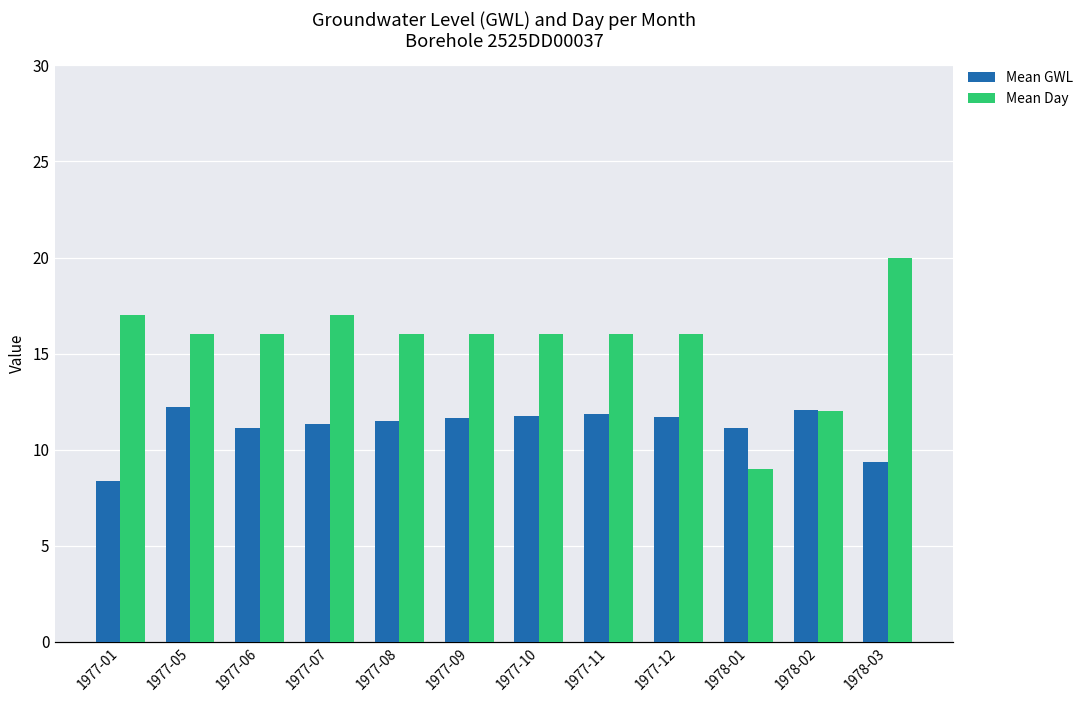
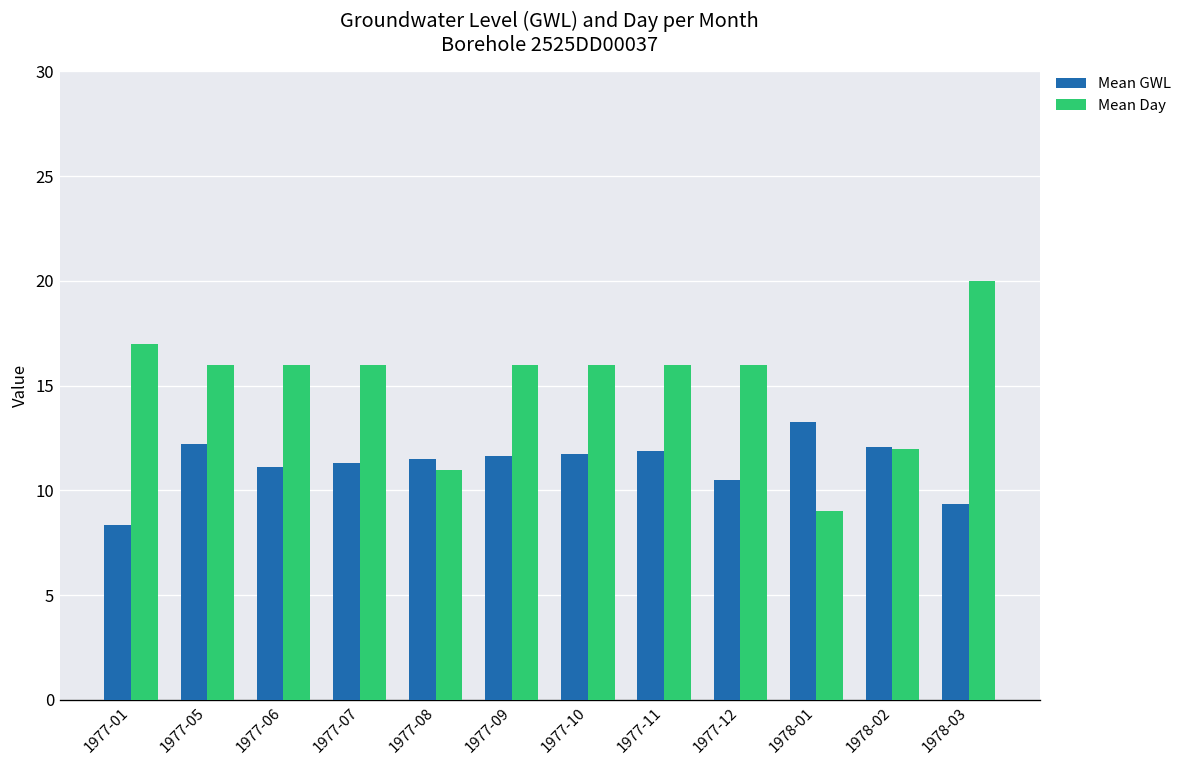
  {
    "Mean GWL": {
      "1977-01": 8.4,
      "1977-05": 12.2,
      "1977-06": 11.1,
      "1977-07": 11.3,
      "1977-08": 11.5,
      "1977-09": 11.6,
      "1977-10": 11.7,
      "1977-11": 11.9,
-     "1977-12": 11.7,
-     "1978-01": 11.1,
+     "1977-12": 10.5,
+     "1978-01": 13.3,
      "1978-02": 12.1,
      "1978-03": 9.4
    },
    "Mean Day": {
      "1977-01": 17,
      "1977-05": 16,
      "1977-06": 16,
-     "1977-07": 17,
-     "1977-08": 16,
+     "1977-07": 16,
+     "1977-08": 11,
      "1977-09": 16,
      "1977-10": 16,
      "1977-11": 16,
      "1977-12": 16,
      "1978-01": 9,
      "1978-02": 12,
      "1978-03": 20
    }
  }
